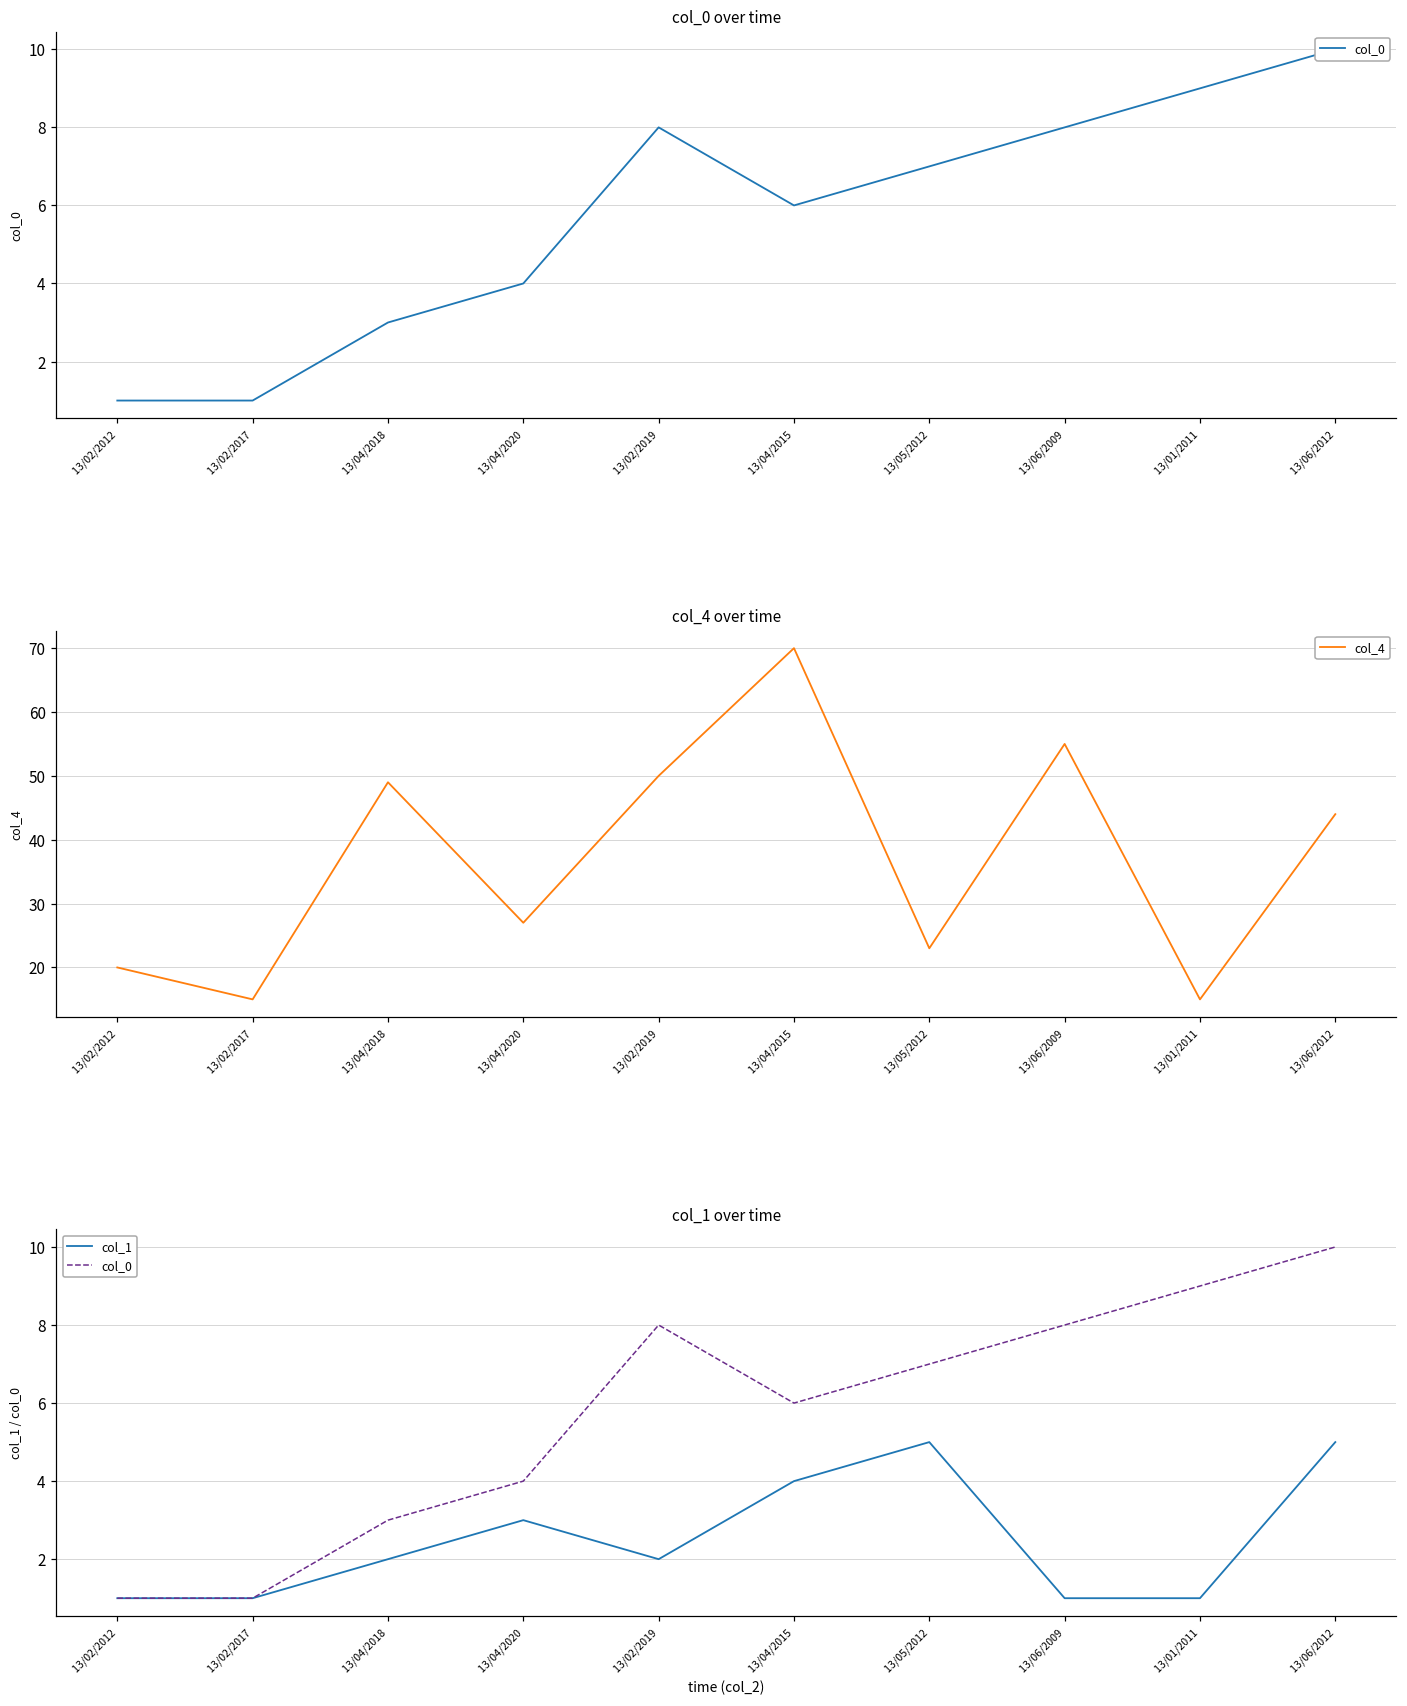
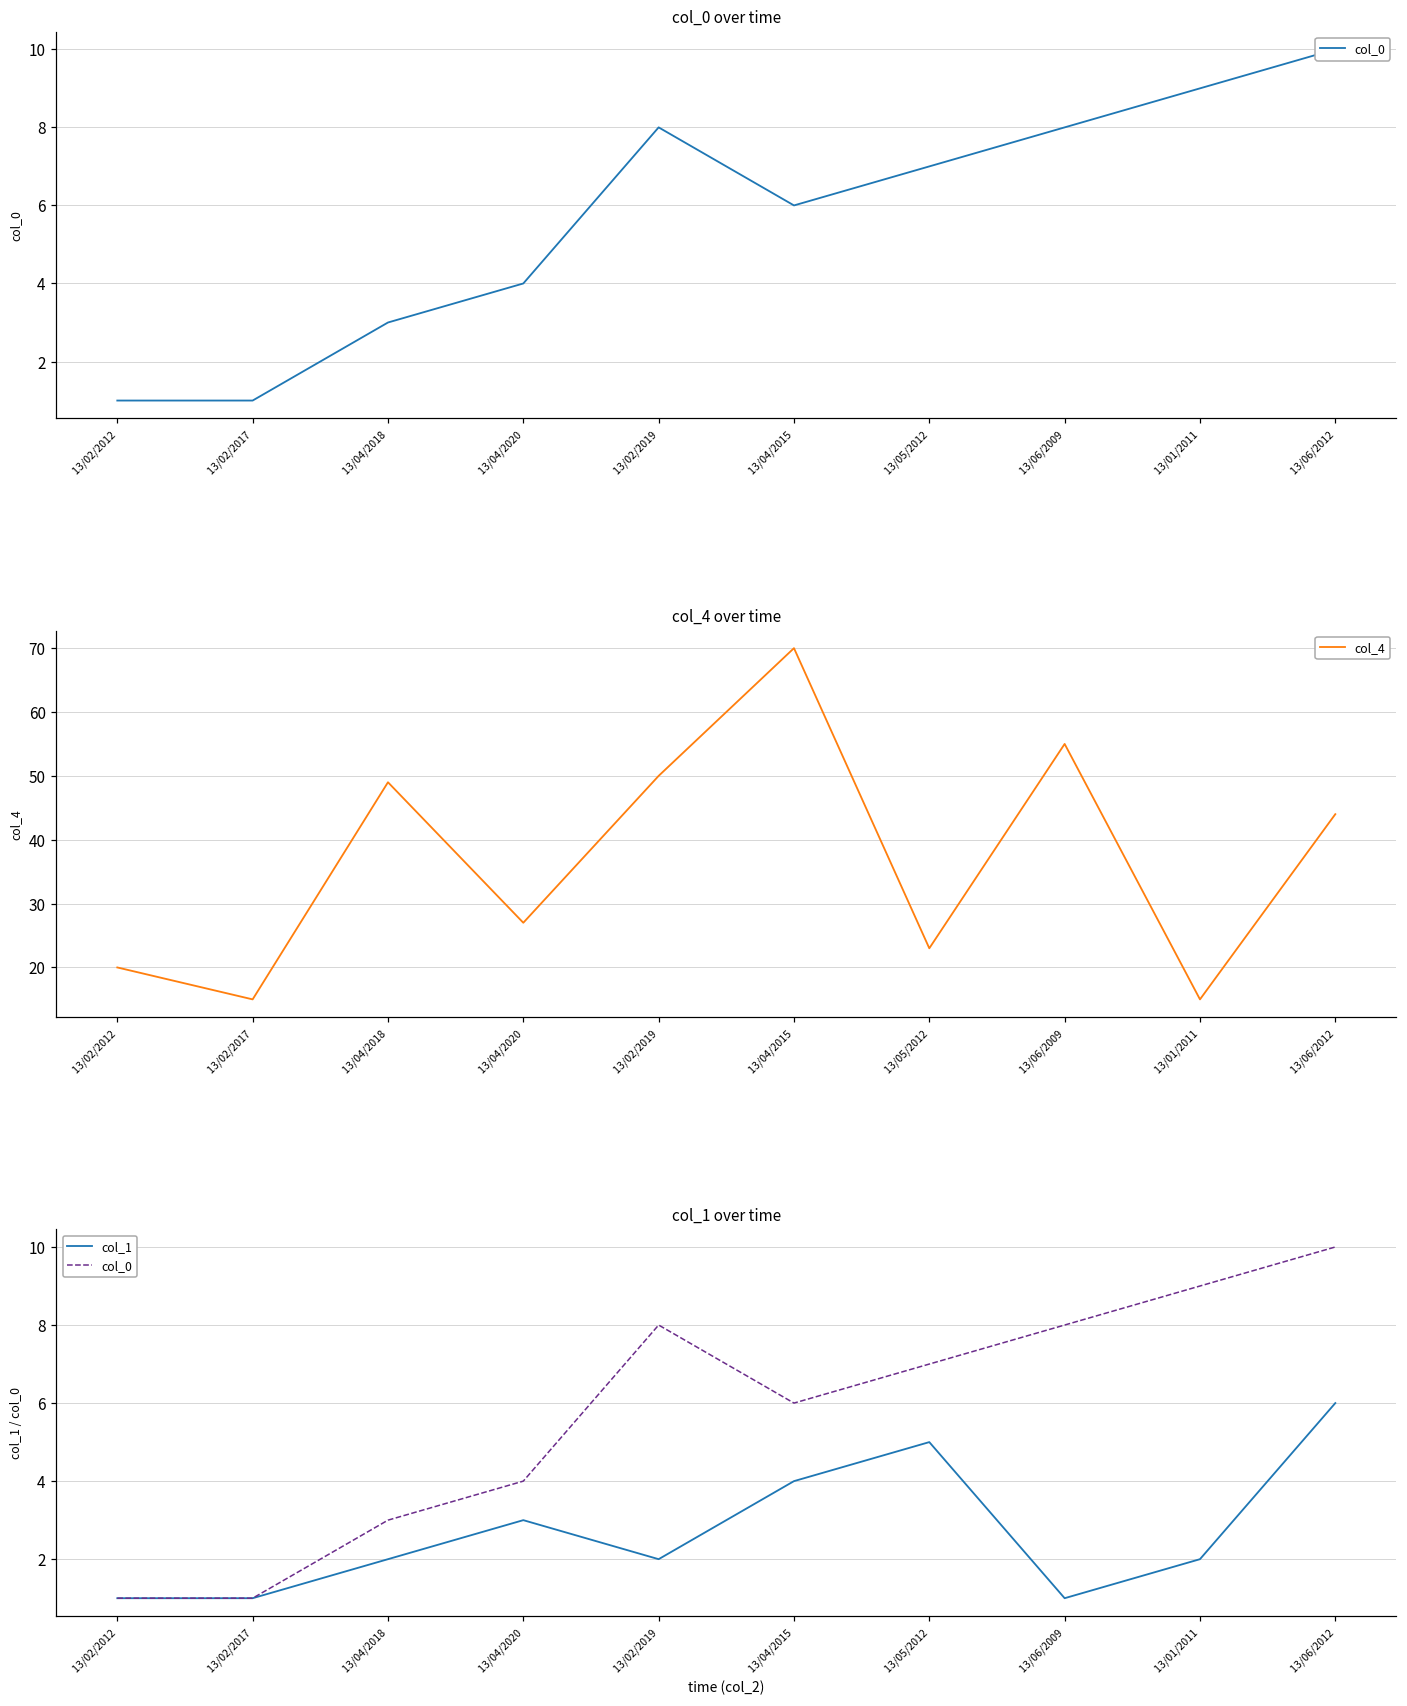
  {
    "col_0 over time": {
      "13/02/2012": 1.0,
      "13/02/2017": 1.0,
      "13/04/2018": 3.0,
      "13/04/2020": 4.0,
      "13/02/2019": 8.0,
      "13/04/2015": 6.0,
      "13/05/2012": 7.0,
      "13/06/2009": 8.0,
      "13/01/2011": 9.0
    },
    "col_4 over time": {
      "13/02/2012": 20,
      "13/02/2017": 15,
      "13/04/2018": 49,
      "13/04/2020": 27,
      "13/02/2019": 50,
      "13/04/2015": 70,
      "13/05/2012": 23,
      "13/06/2009": 55,
      "13/01/2011": 15,
      "13/06/2012": 44
    },
    "col_1 over time": {
      "col_1": {
        "13/04/2018": 2,
        "13/04/2020": 3,
        "13/02/2019": 2,
        "13/04/2015": 4,
        "13/05/2012": 5,
        "13/06/2009": 1,
-       "13/01/2011": 1,
-       "13/06/2012": 5
+       "13/01/2011": 2,
+       "13/06/2012": 6
      },
      "col_0": {
        "13/04/2018": 3,
        "13/04/2020": 4,
        "13/02/2019": 8,
        "13/04/2015": 6,
        "13/05/2012": 7,
        "13/06/2009": 8,
        "13/01/2011": 9,
        "13/06/2012": 10
      }
    }
  }
